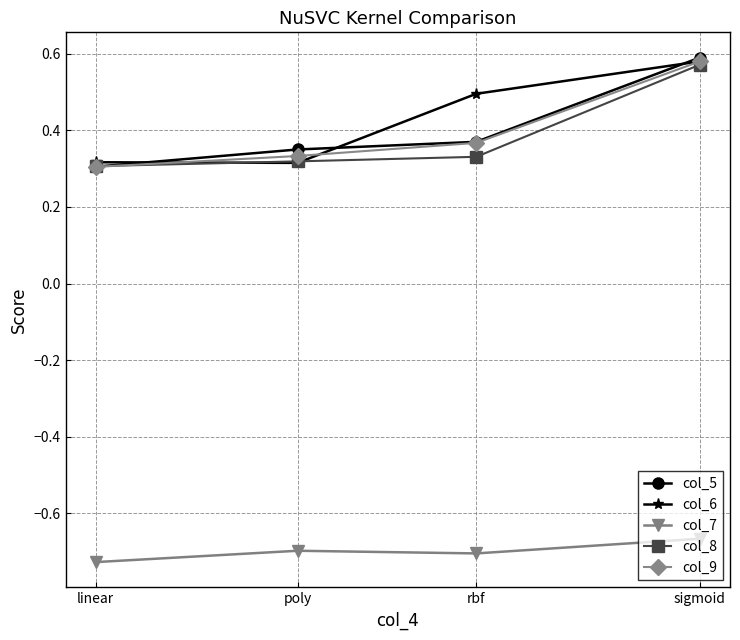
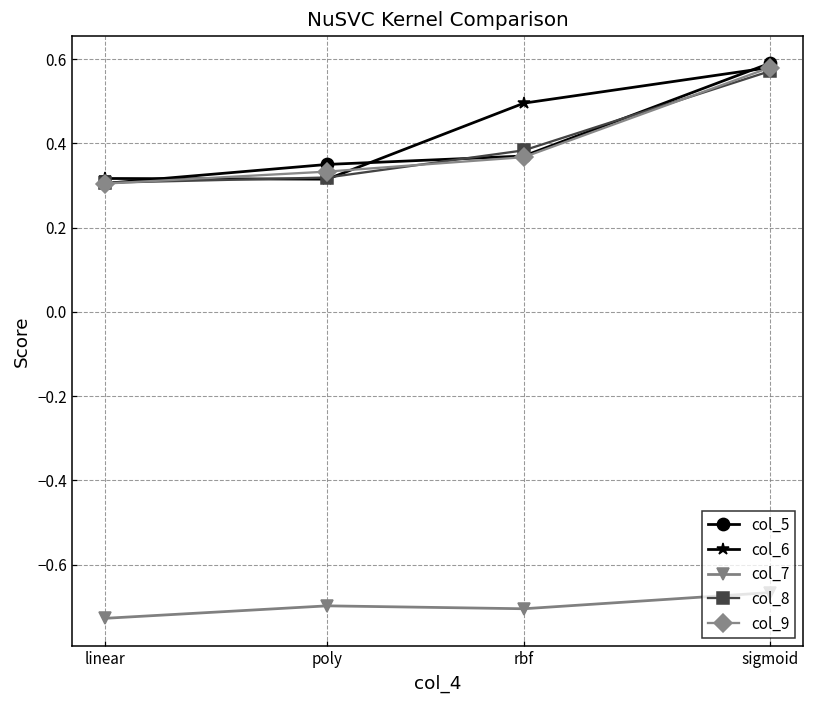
  {
    "col_8": {
-     "rbf": 0.33,
+     "rbf": 0.38,
      "sigmoid": 0.57
    }
  }
